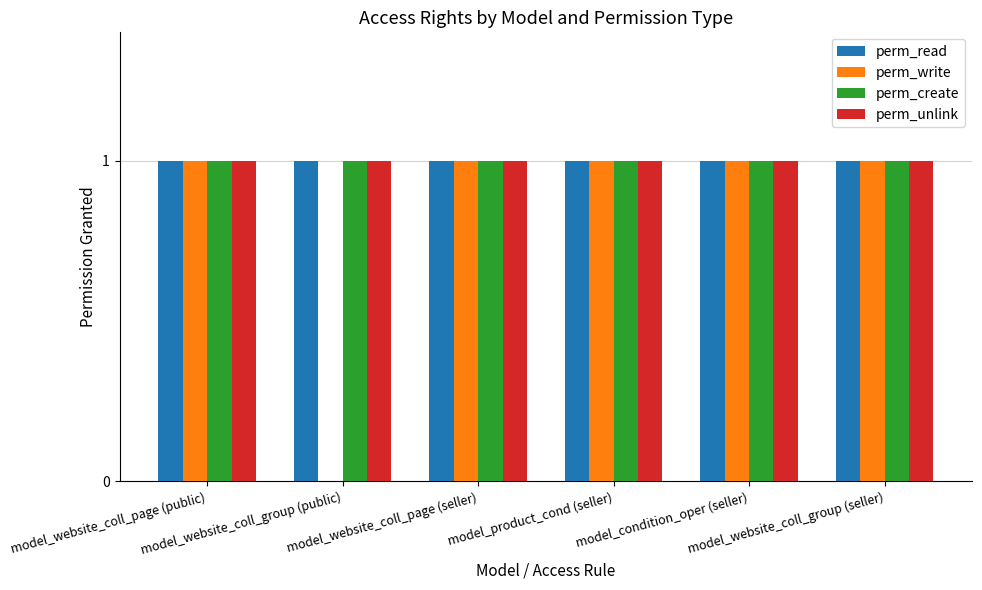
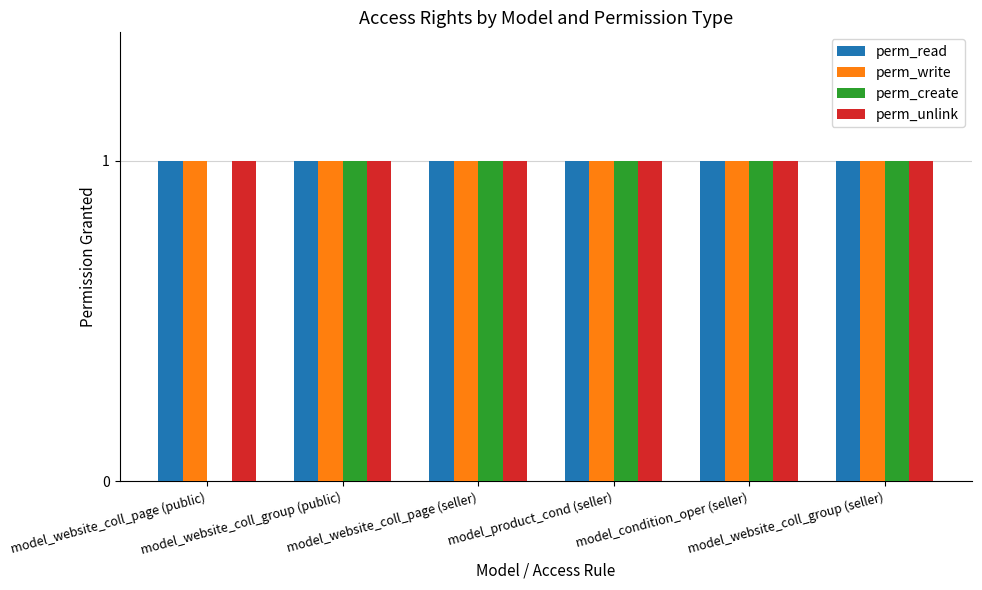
  {
    "perm_read": {
      "model_website_coll_page (public)": 1,
      "model_website_coll_group (public)": 1,
      "model_website_coll_page (seller)": 1,
      "model_product_cond (seller)": 1,
      "model_condition_oper (seller)": 1,
      "model_website_coll_group (seller)": 1
    },
    "perm_write": {
      "model_website_coll_page (public)": 1,
-     "model_website_coll_group (public)": 0,
+     "model_website_coll_group (public)": 1,
      "model_website_coll_page (seller)": 1,
      "model_product_cond (seller)": 1,
      "model_condition_oper (seller)": 1,
      "model_website_coll_group (seller)": 1
    },
    "perm_create": {
-     "model_website_coll_page (public)": 1,
+     "model_website_coll_page (public)": 0,
      "model_website_coll_group (public)": 1,
      "model_website_coll_page (seller)": 1,
      "model_product_cond (seller)": 1,
      "model_condition_oper (seller)": 1,
      "model_website_coll_group (seller)": 1
    },
    "perm_unlink": {
      "model_website_coll_page (public)": 1,
      "model_website_coll_group (public)": 1,
      "model_website_coll_page (seller)": 1,
      "model_product_cond (seller)": 1,
      "model_condition_oper (seller)": 1,
      "model_website_coll_group (seller)": 1
    }
  }
